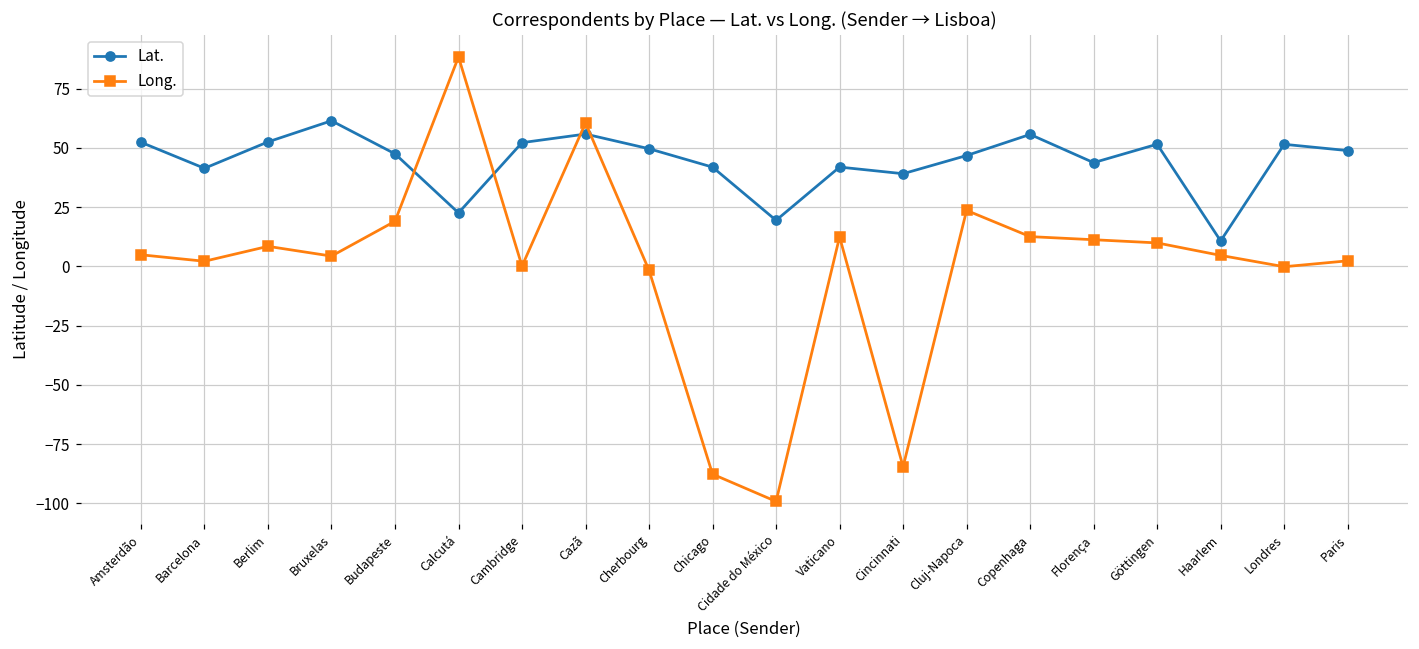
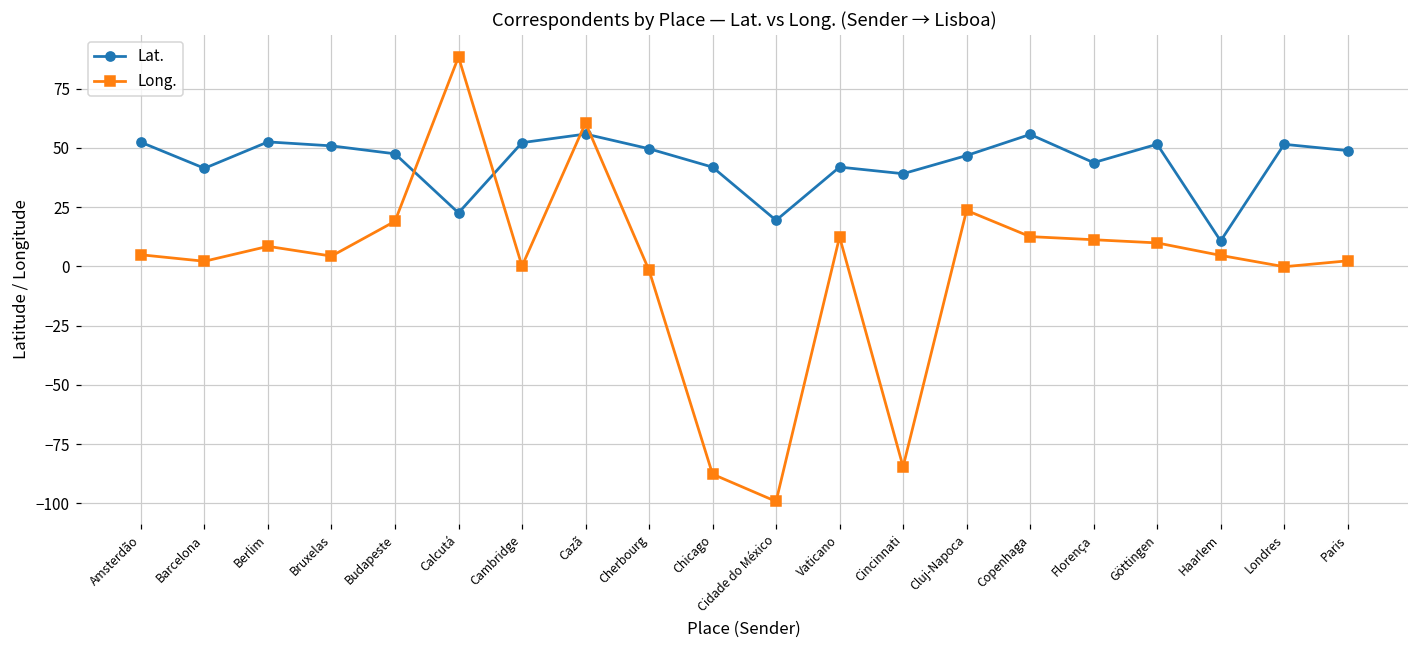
  {
    "Lat.": {
      "Amsterdão": 52,
      "Barcelona": 41,
      "Berlim": 53,
-     "Bruxelas": 61,
+     "Bruxelas": 51,
      "Budapeste": 47,
      "Calcutá": 23,
      "Cambridge": 52,
      "Cazã": 56,
      "Cherbourg": 50,
      "Chicago": 42,
      "Cidade do México": 19,
      "Vaticano": 42,
      "Cincinnati": 39,
      "Cluj-Napoca": 47,
      "Copenhaga": 56,
      "Florença": 44,
      "Göttingen": 52,
      "Haarlem": 11,
      "Londres": 52,
      "Paris": 49
    },
    "Long.": {
      "Amsterdão": 5,
      "Barcelona": 2,
      "Berlim": 8,
      "Bruxelas": 4,
      "Budapeste": 19,
      "Calcutá": 88,
      "Cambridge": 0,
      "Cazã": 61,
      "Cherbourg": -2,
      "Chicago": -88,
      "Cidade do México": -99,
      "Vaticano": 12,
      "Cincinnati": -85,
      "Cluj-Napoca": 24,
      "Copenhaga": 13,
      "Florença": 11,
      "Göttingen": 10,
      "Haarlem": 5,
      "Londres": 0,
      "Paris": 2
    }
  }
